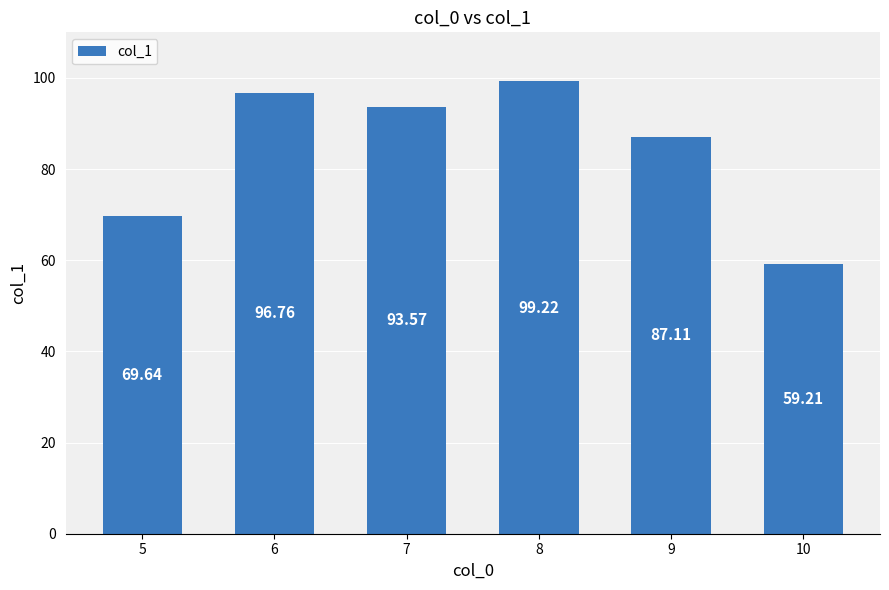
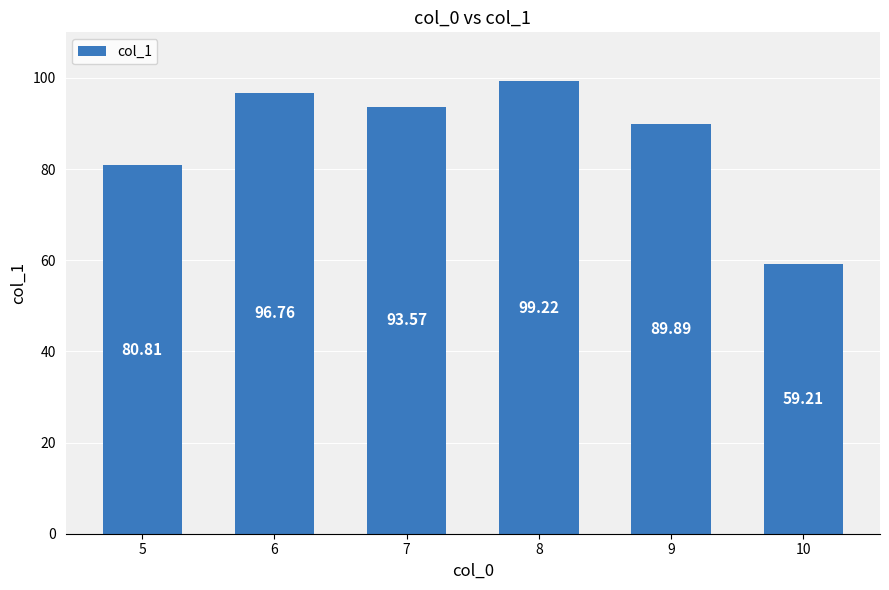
  {
-   "5": 69.64,
+   "5": 80.81,
    "6": 96.76,
    "7": 93.57,
    "8": 99.22,
-   "9": 87.11,
+   "9": 89.89,
    "10": 59.21
  }
